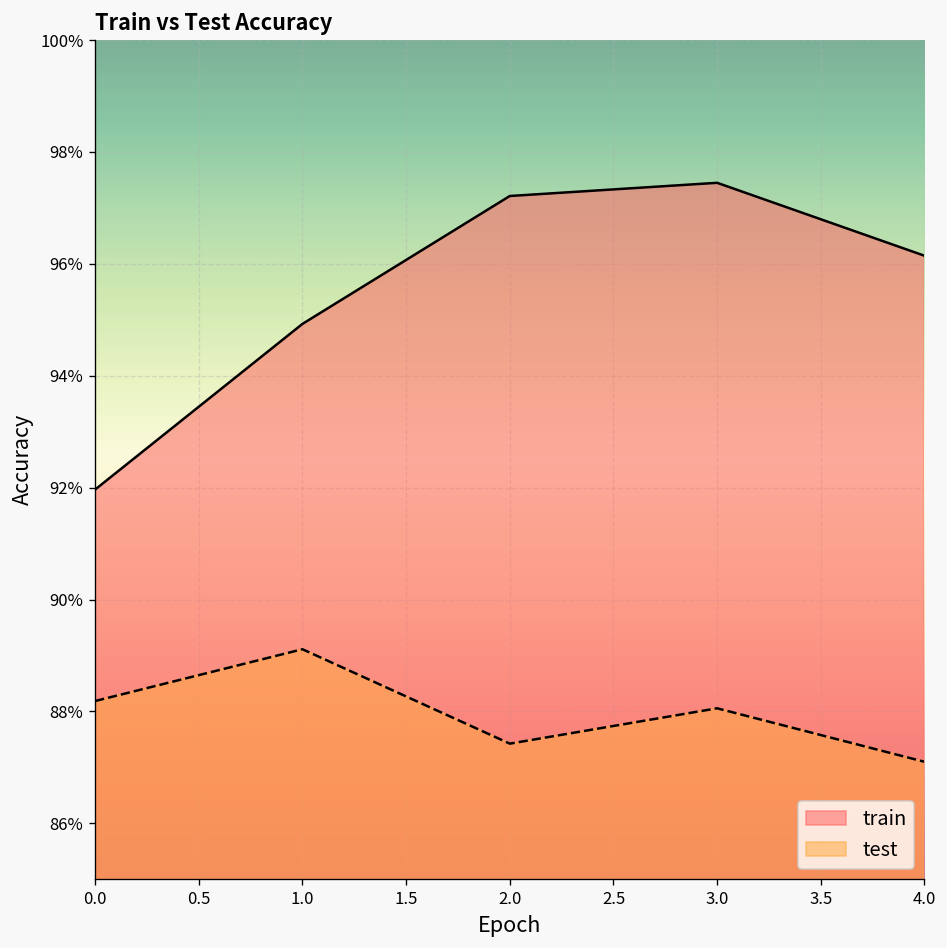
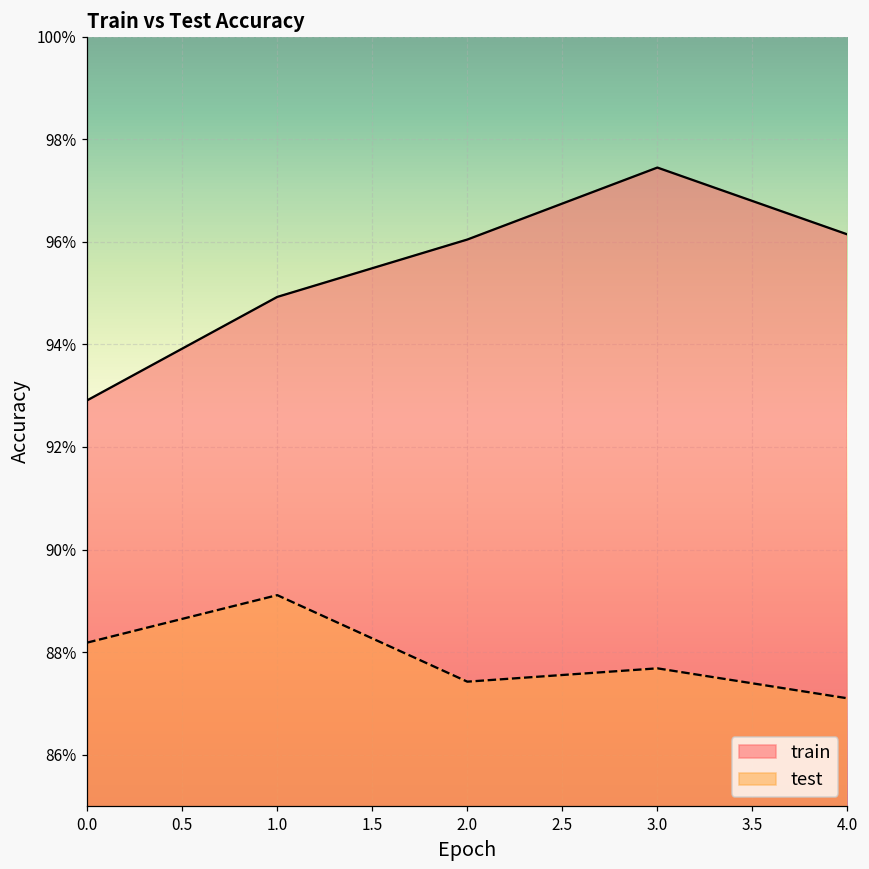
  {
    "train": {
-     "0.0": "92.0%",
+     "0.0": "92.9%",
      "1.0": "94.9%",
-     "2.0": "97.2%",
+     "2.0": "96.0%",
      "3.0": "97.4%",
      "4.0": "96.1%"
    },
    "test": {
      "0.0": "88.2%",
      "1.0": "89.1%",
      "2.0": "87.4%",
-     "3.0": "88.1%",
+     "3.0": "87.7%",
      "4.0": "87.1%"
    }
  }
